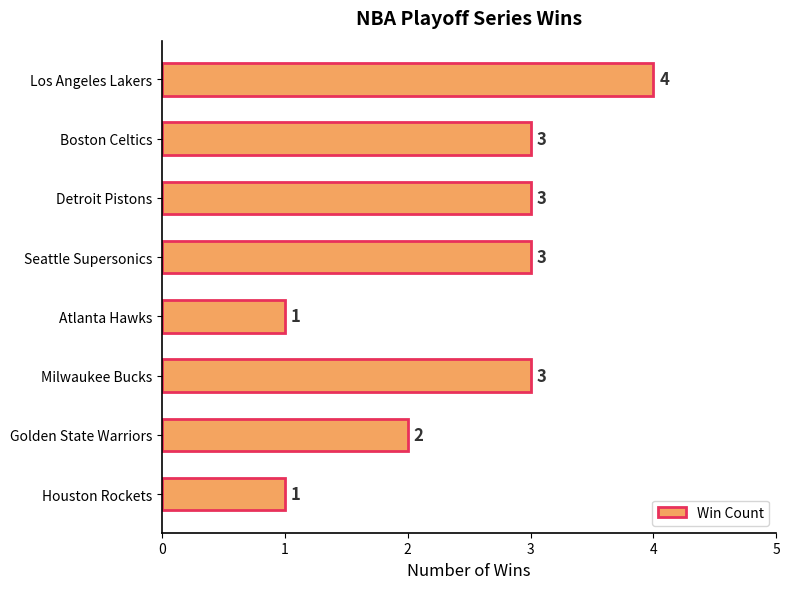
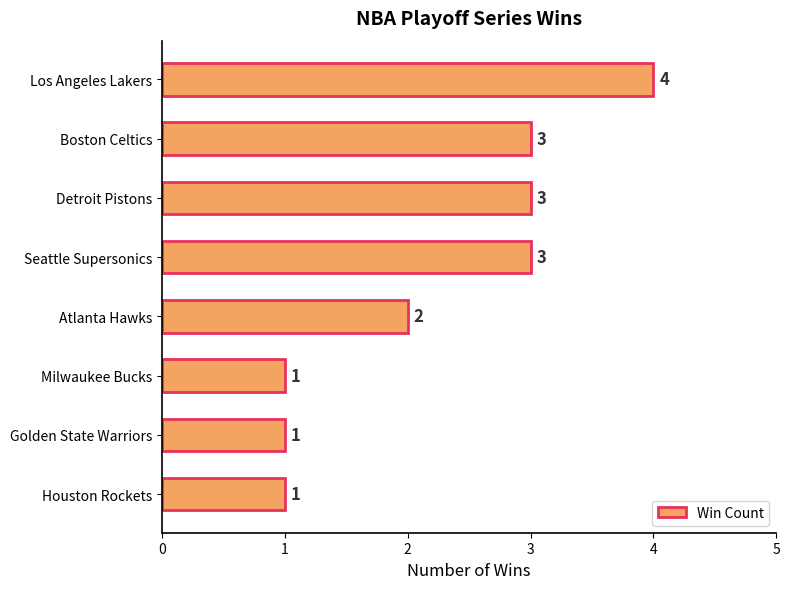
  {
    "Los Angeles Lakers": 4,
    "Boston Celtics": 3,
    "Detroit Pistons": 3,
    "Seattle Supersonics": 3,
-   "Atlanta Hawks": 1,
-   "Milwaukee Bucks": 3,
-   "Golden State Warriors": 2,
+   "Atlanta Hawks": 2,
+   "Milwaukee Bucks": 1,
+   "Golden State Warriors": 1,
    "Houston Rockets": 1
  }
